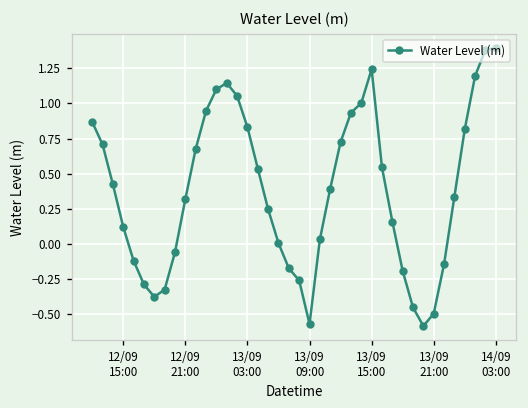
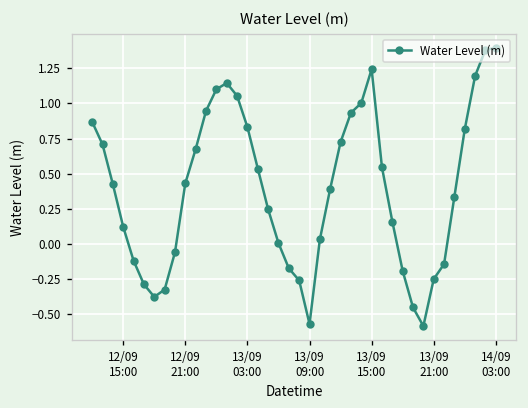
  {
    "12/09 15:00": 0.12,
-   "12/09 21:00": 0.32,
+   "12/09 21:00": 0.43,
    "13/09 03:00": 0.83,
    "13/09 09:00": -0.57,
    "13/09 15:00": 1.24,
-   "13/09 21:00": -0.50
+   "13/09 21:00": -0.25
  }
